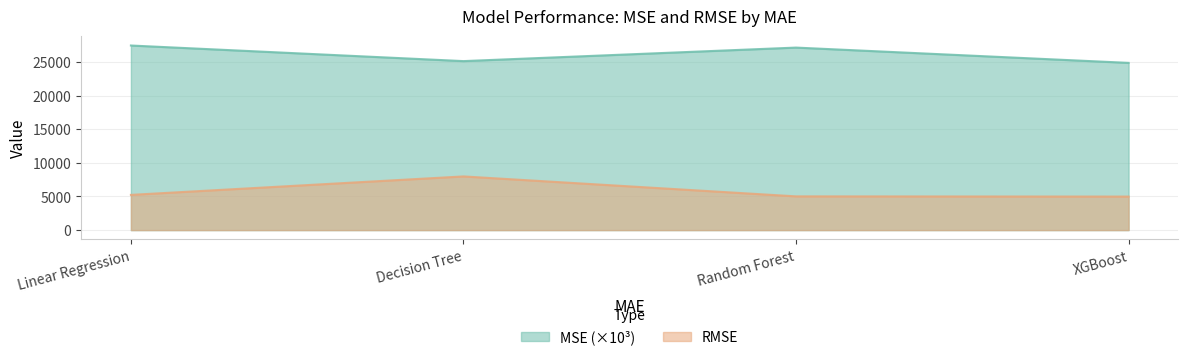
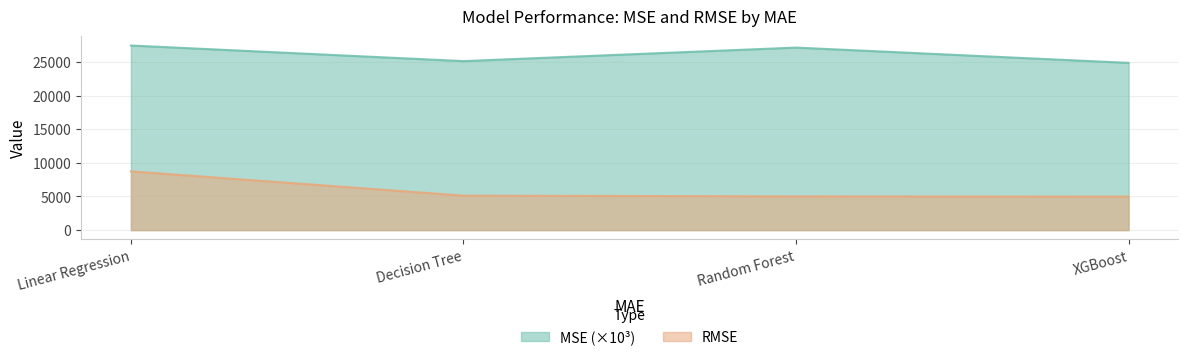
  {
    "MSE (×10³)": {
      "Linear Regression": 27000,
      "Decision Tree": 25000,
      "Random Forest": 27000,
      "XGBoost": 25000
    },
    "RMSE": {
-     "Linear Regression": 5000,
-     "Decision Tree": 8000,
+     "Linear Regression": 9000,
+     "Decision Tree": 5000,
      "Random Forest": 5000,
      "XGBoost": 5000
    }
  }
